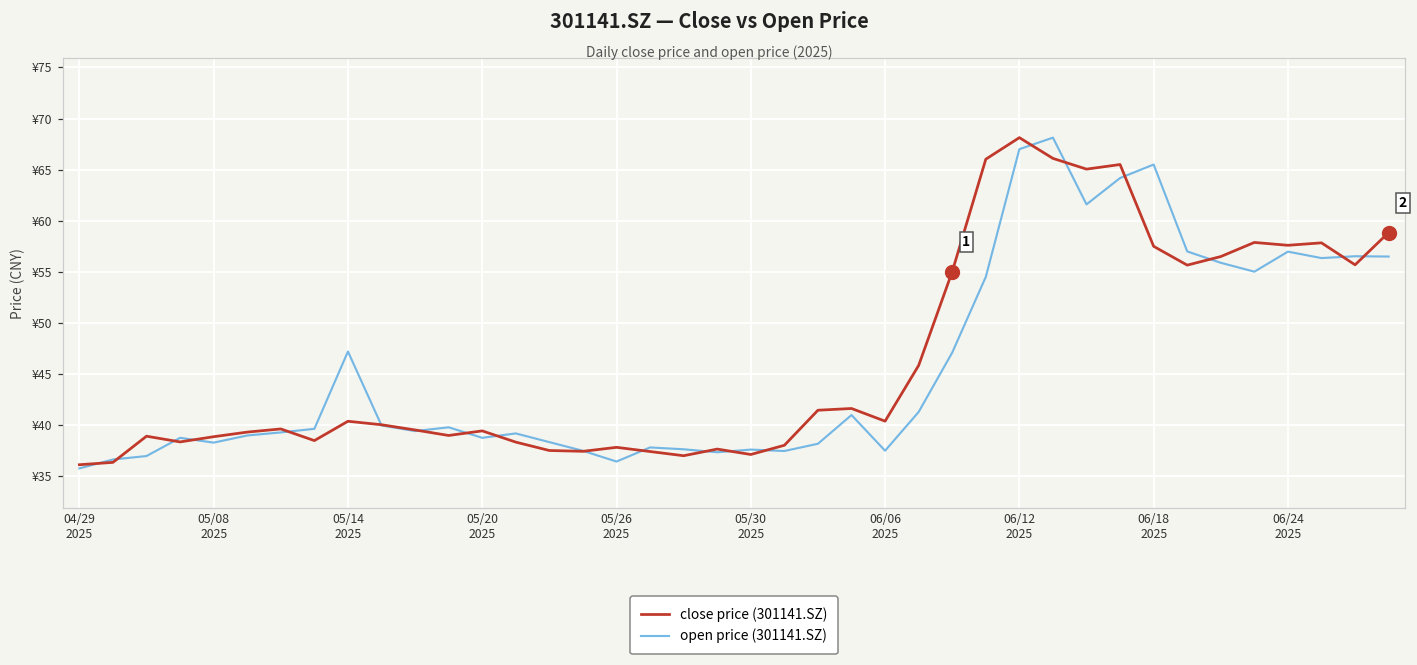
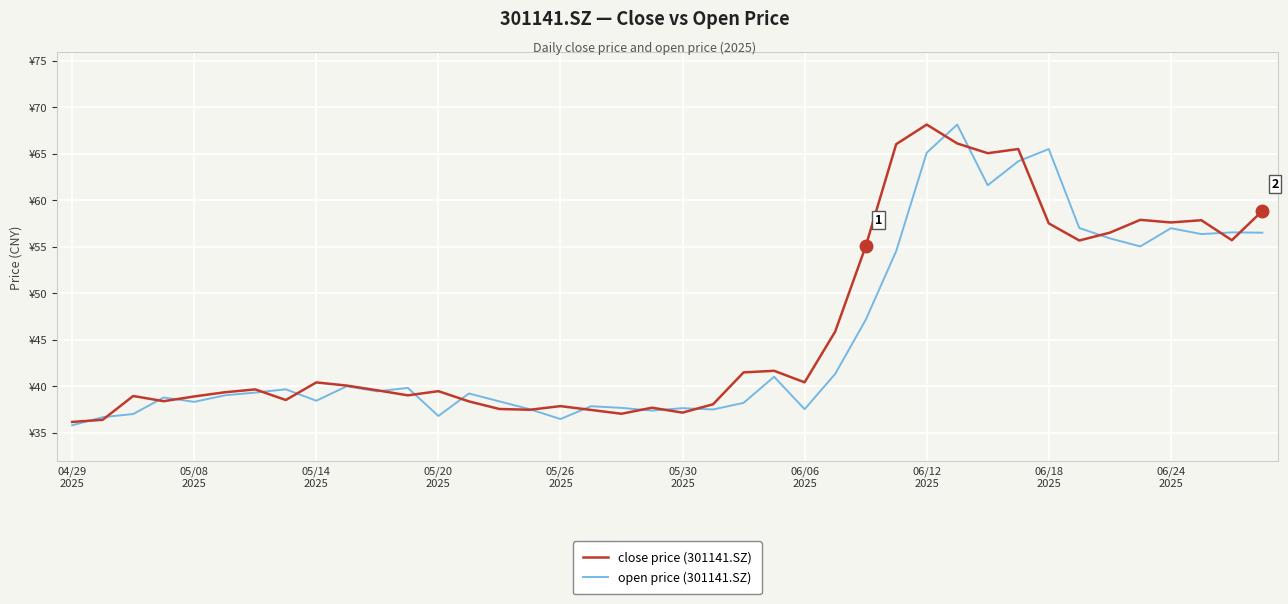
  {
    "open price (301141.SZ)": {
      "04/29 2025": "¥36",
      "05/08 2025": "¥38",
-     "05/14 2025": "¥47",
-     "05/20 2025": "¥39",
+     "05/14 2025": "¥38",
+     "05/20 2025": "¥37",
      "05/26 2025": "¥36",
      "05/30 2025": "¥38",
      "06/06 2025": "¥38",
-     "06/12 2025": "¥67",
+     "06/12 2025": "¥65",
      "06/18 2025": "¥66",
      "06/24 2025": "¥57"
    }
  }
